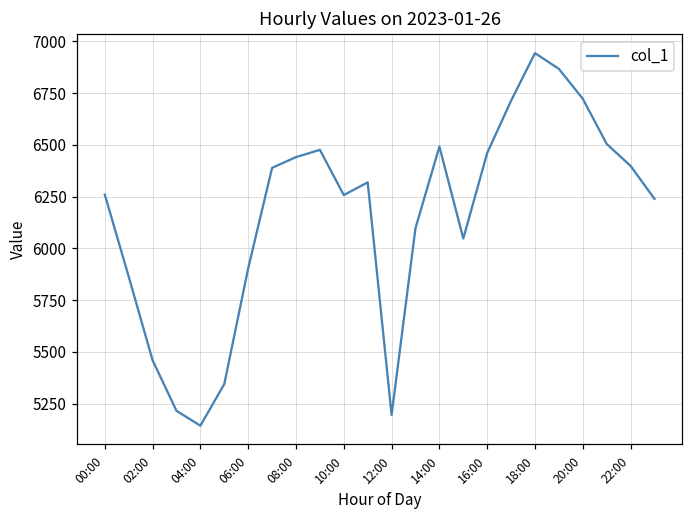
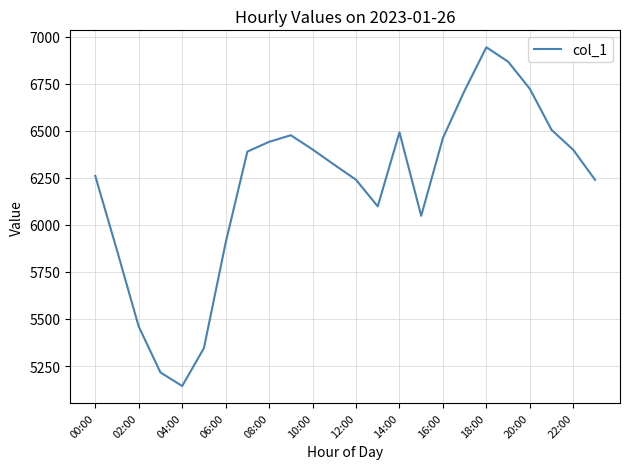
  {
    "00:00": 6260,
    "02:00": 5460,
    "04:00": 5140,
    "06:00": 5900,
    "08:00": 6440,
-   "10:00": 6260,
-   "12:00": 5200,
+   "10:00": 6400,
+   "12:00": 6240,
    "14:00": 6490,
    "16:00": 6460,
    "18:00": 6940,
    "20:00": 6720,
    "22:00": 6400
  }
